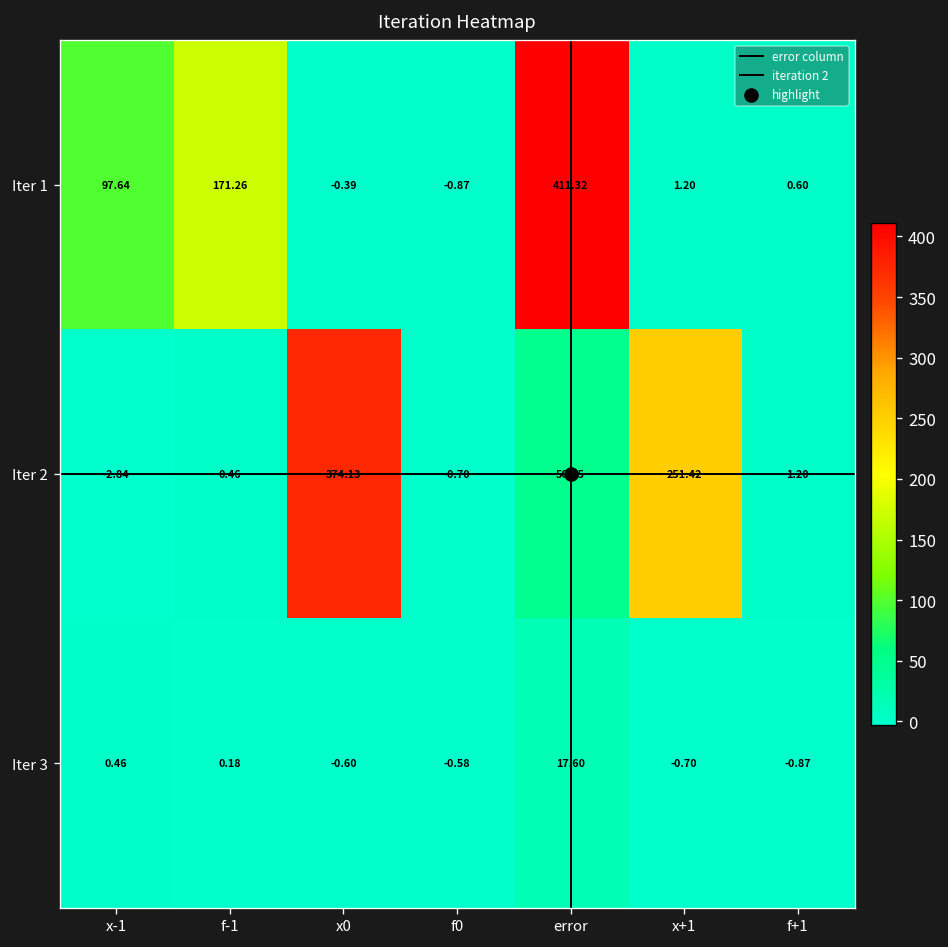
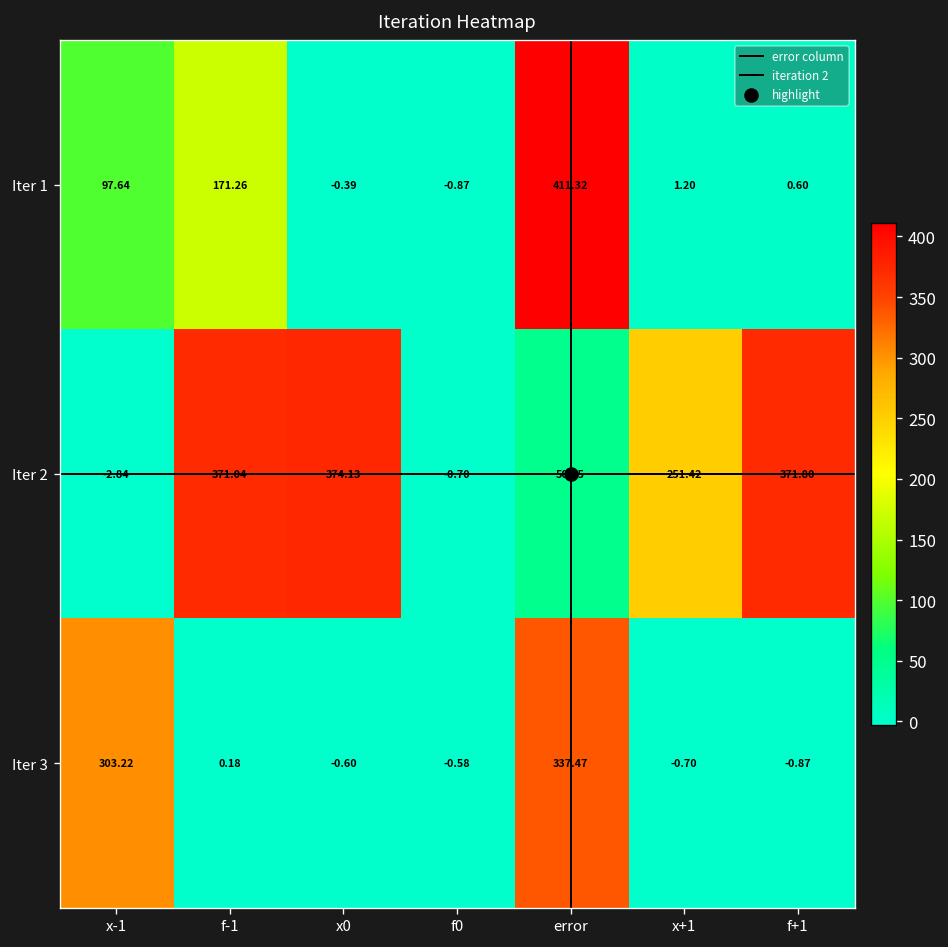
  {
    "Iter 1": {
      "x-1": 97.64,
      "f-1": 171.26,
      "x0": -0.39,
      "f0": -0.87,
      "error": 411.32,
      "x+1": 1.20,
      "f+1": 0.60
    },
    "Iter 2": {
      "x-1": -2.84,
-     "f-1": 0.46,
+     "f-1": 371.04,
      "x0": 374.13,
      "f0": -0.70,
      "x+1": 251.42,
-     "f+1": 1.20
+     "f+1": 371.80
    },
    "Iter 3": {
-     "x-1": 0.46,
+     "x-1": 303.22,
      "f-1": 0.18,
      "x0": -0.60,
      "f0": -0.58,
-     "error": 17.60,
+     "error": 337.47,
      "x+1": -0.70,
      "f+1": -0.87
    }
  }
